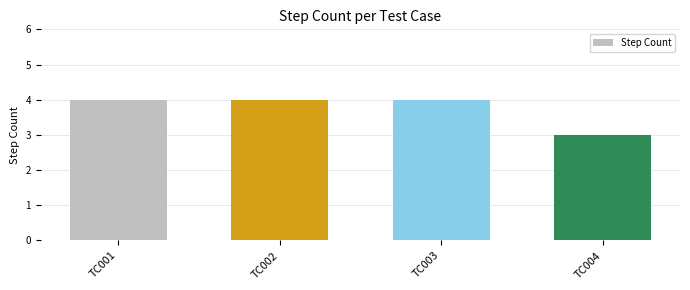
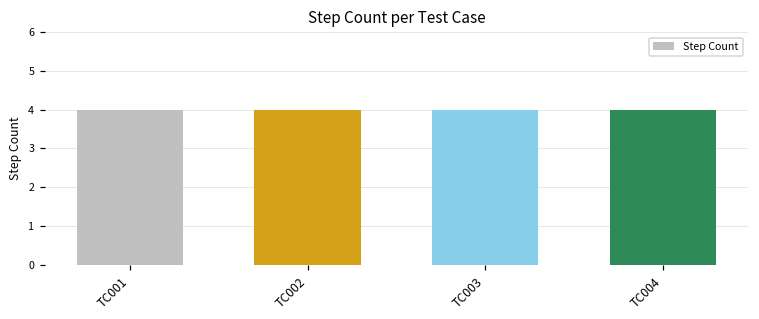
  {
    "TC001": 4,
    "TC002": 4,
    "TC003": 4,
-   "TC004": 3
+   "TC004": 4
  }
